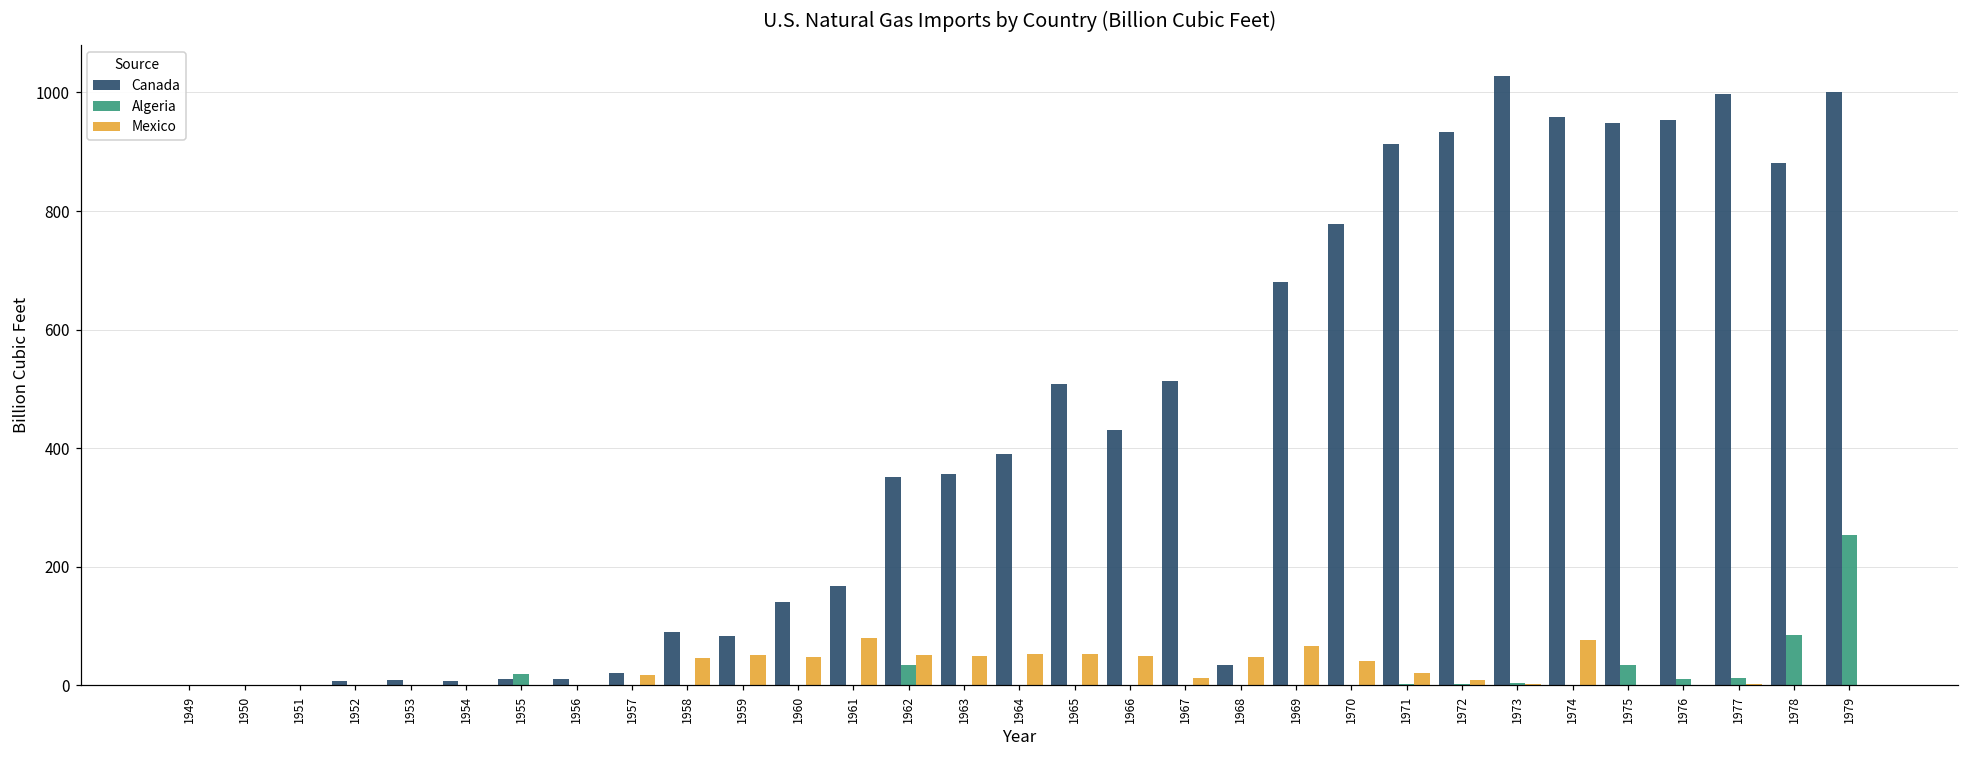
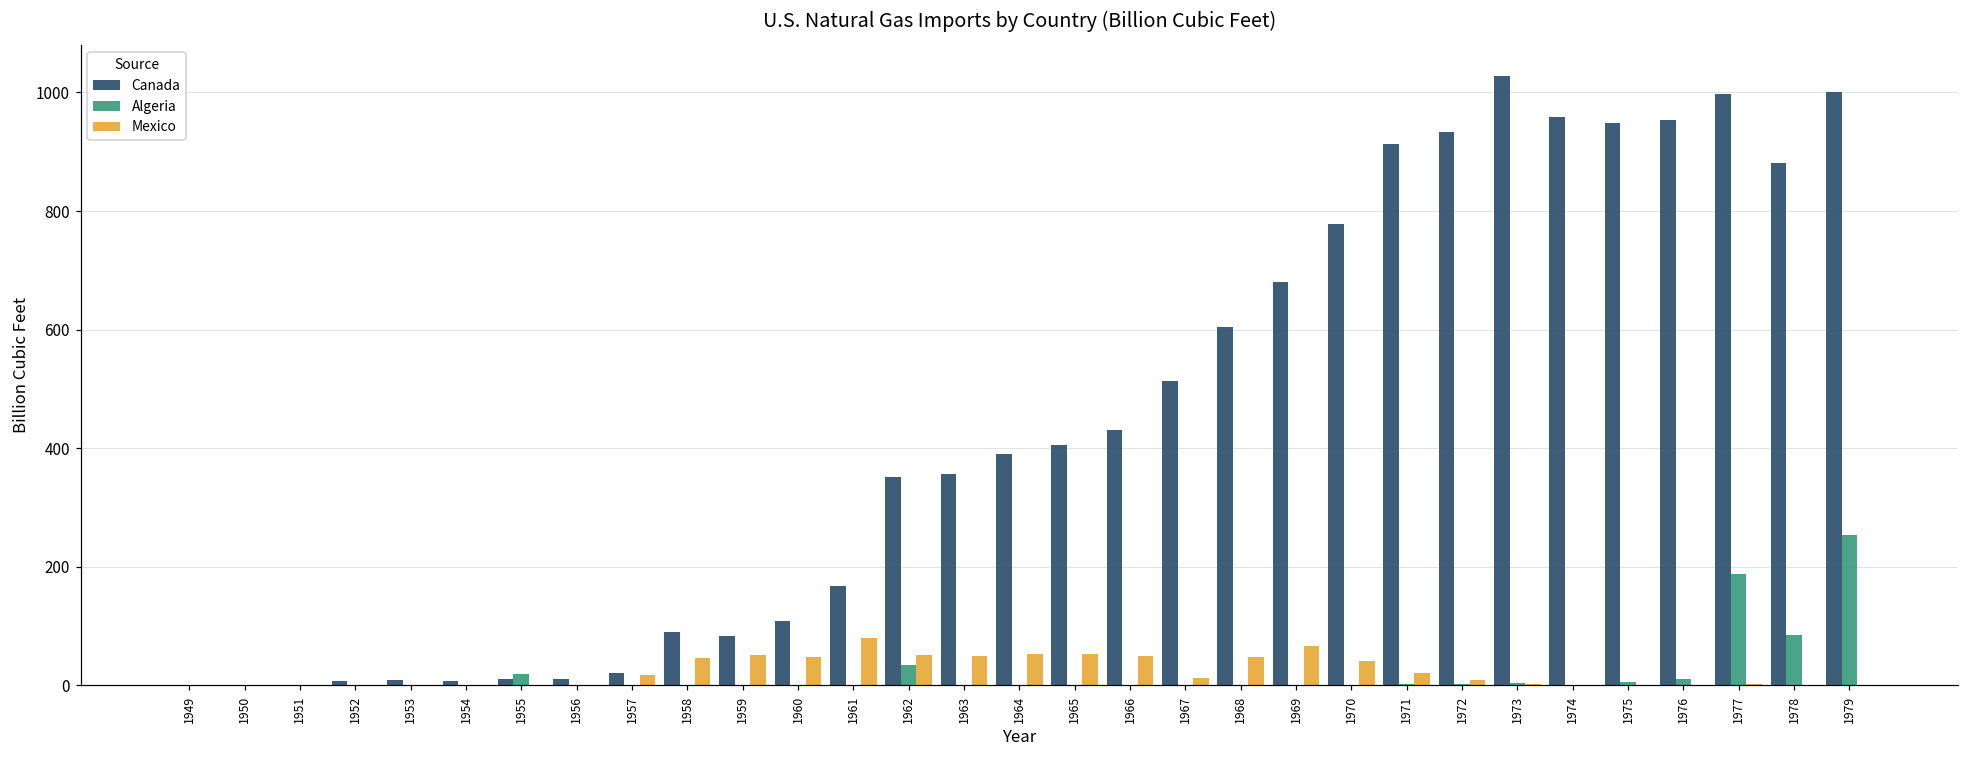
  {
    "Canada": {
      "1949": 0,
      "1950": 0,
      "1951": 0,
      "1952": 10,
      "1953": 10,
      "1954": 10,
      "1955": 10,
      "1956": 10,
      "1957": 20,
      "1958": 90,
      "1959": 80,
-     "1960": 140,
+     "1960": 110,
      "1961": 170,
      "1962": 350,
      "1963": 360,
      "1964": 390,
-     "1965": 510,
+     "1965": 400,
      "1966": 430,
      "1967": 510,
-     "1968": 30,
+     "1968": 600,
      "1969": 680,
      "1970": 780,
      "1971": 910,
      "1972": 930,
      "1973": 1030,
      "1974": 960,
      "1975": 950,
      "1976": 950,
      "1977": 1000,
      "1978": 880,
      "1979": 1000
    },
    "Algeria": {
      "1949": 0,
      "1950": 0,
      "1951": 0,
      "1952": 0,
      "1953": 0,
      "1954": 0,
      "1955": 20,
      "1956": 0,
      "1957": 0,
      "1958": 0,
      "1959": 0,
      "1960": 0,
      "1961": 0,
      "1962": 30,
      "1963": 0,
      "1964": 0,
      "1965": 0,
      "1966": 0,
      "1967": 0,
      "1968": 0,
      "1969": 0,
      "1974": 0,
-     "1975": 30,
+     "1975": 0,
      "1976": 10,
-     "1977": 10,
+     "1977": 190,
      "1978": 80,
      "1979": 250
    },
    "Mexico": {
      "1949": 0,
      "1950": 0,
      "1951": 0,
      "1953": 0,
      "1954": 0,
      "1957": 20,
      "1958": 50,
      "1959": 50,
      "1960": 50,
      "1961": 80,
      "1962": 50,
      "1963": 50,
      "1964": 50,
      "1965": 50,
      "1966": 50,
      "1967": 10,
      "1968": 50,
      "1969": 70,
      "1970": 40,
      "1971": 20,
      "1972": 10,
-     "1974": 80,
+     "1974": 0,
      "1975": 0,
      "1976": 0,
      "1978": 0,
      "1979": 0
    }
  }
